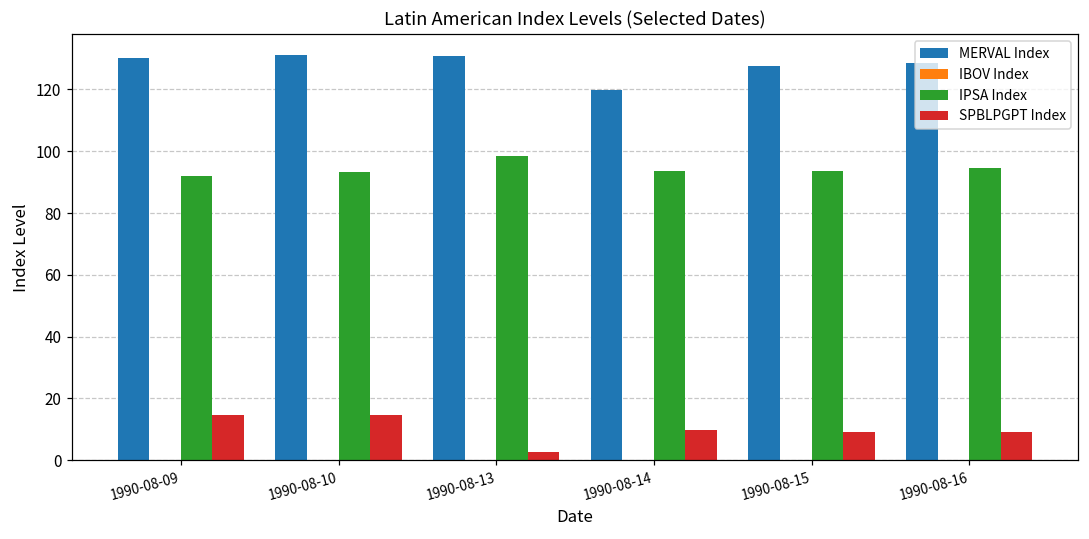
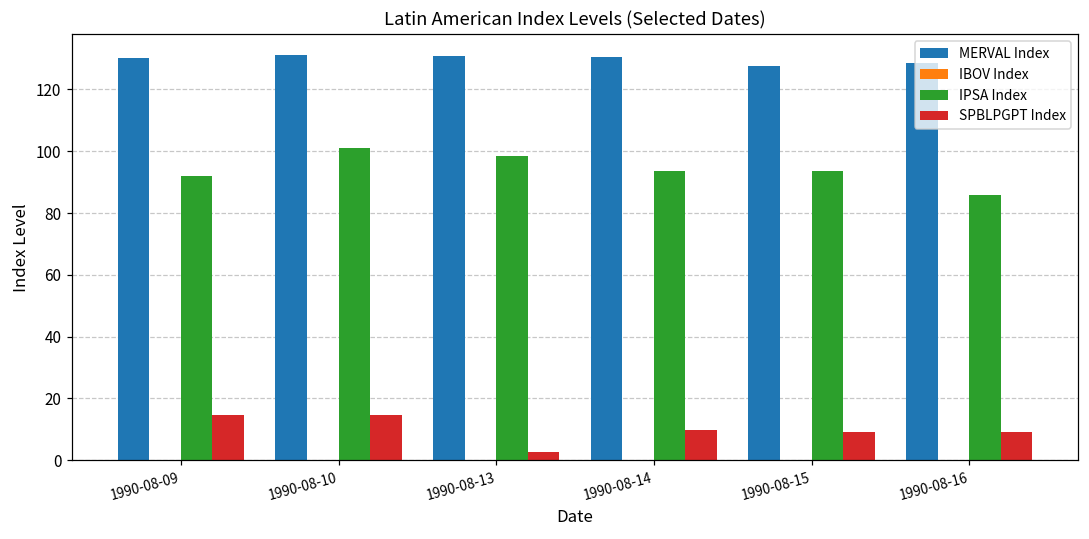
  {
    "MERVAL Index": {
      "1990-08-09": 130,
      "1990-08-10": 131,
      "1990-08-13": 131,
-     "1990-08-14": 120,
+     "1990-08-14": 131,
      "1990-08-15": 128
    },
    "IBOV Index": {
      "1990-08-09": 0,
      "1990-08-10": 0,
      "1990-08-13": 0,
      "1990-08-14": 0,
      "1990-08-15": 0,
      "1990-08-16": 0
    },
    "IPSA Index": {
      "1990-08-09": 92,
-     "1990-08-10": 93,
+     "1990-08-10": 101,
      "1990-08-13": 99,
      "1990-08-14": 94,
      "1990-08-15": 94,
-     "1990-08-16": 95
+     "1990-08-16": 86
    },
    "SPBLPGPT Index": {
      "1990-08-09": 15,
      "1990-08-10": 15,
      "1990-08-13": 3,
      "1990-08-14": 10,
      "1990-08-15": 9,
      "1990-08-16": 9
    }
  }
